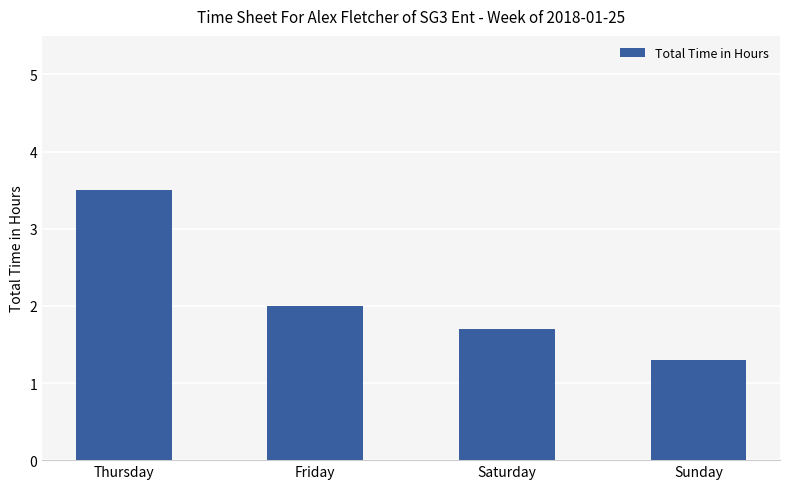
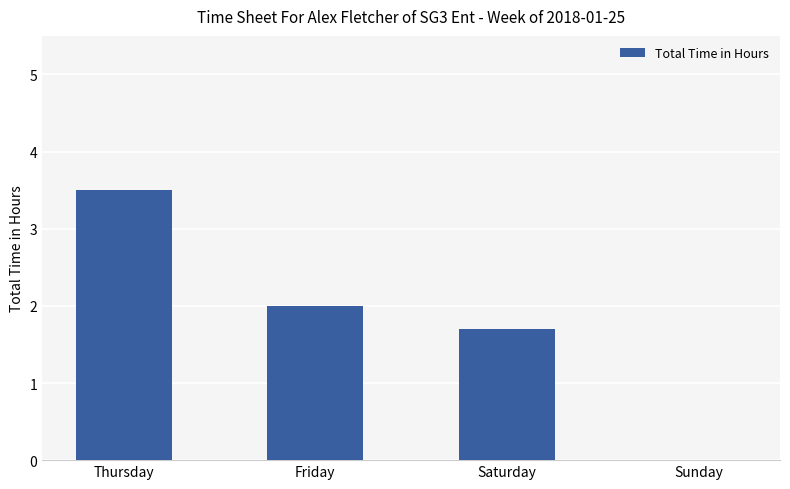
  {
    "Thursday": 3.5,
    "Friday": 2.0,
    "Saturday": 1.7,
-   "Sunday": 1.3
+   "Sunday": 0.0
  }
